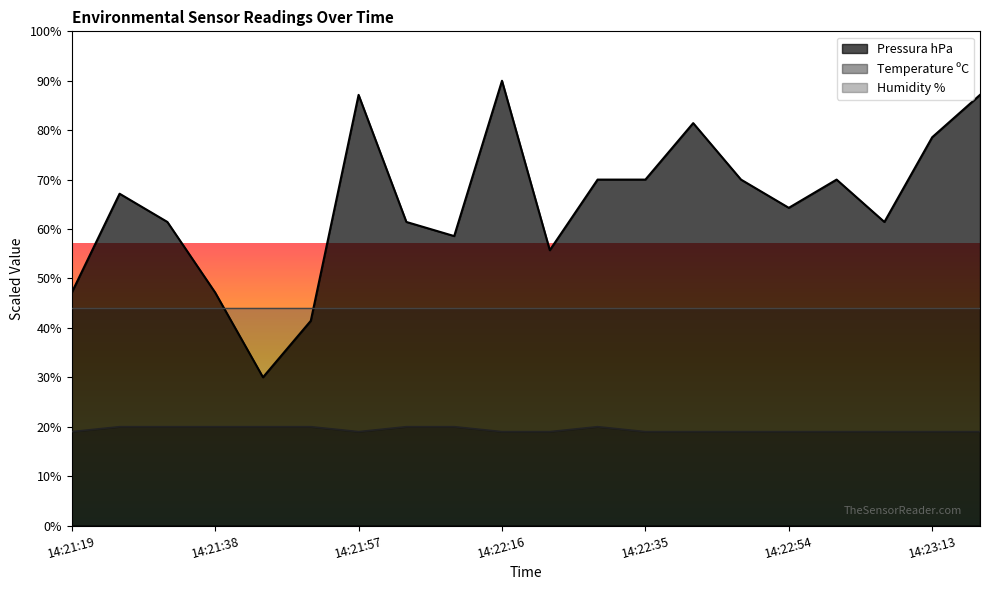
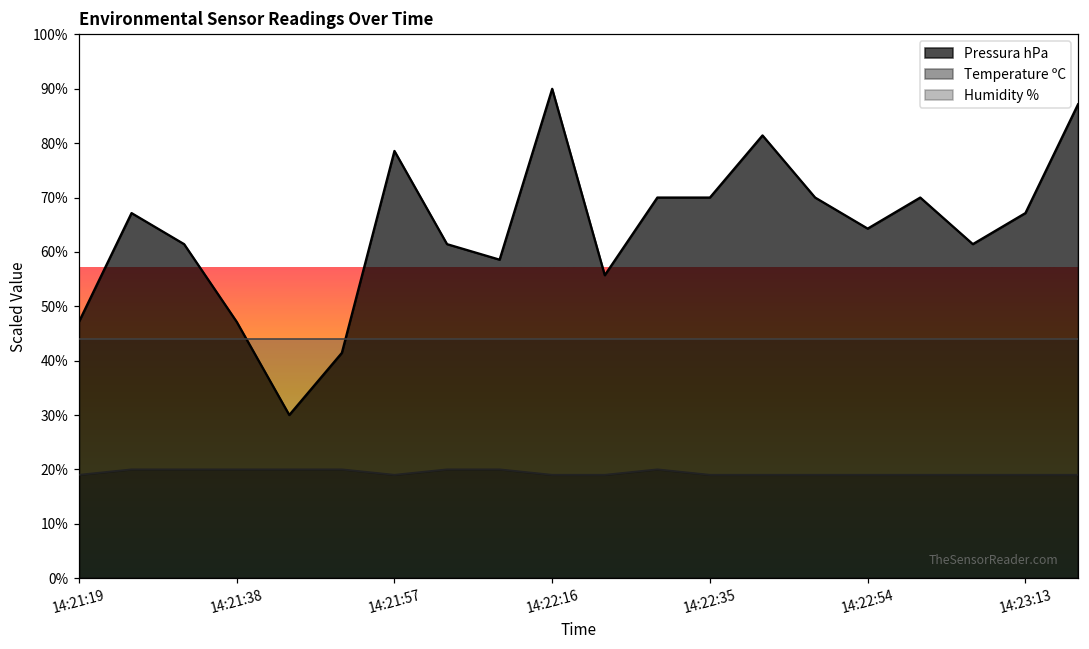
  {
    "Pressura hPa": {
      "14:21:19": "47%",
      "14:21:38": "47%",
-     "14:21:57": "87%",
+     "14:21:57": "79%",
      "14:22:16": "90%",
      "14:22:35": "70%",
      "14:22:54": "64%",
-     "14:23:13": "79%"
+     "14:23:13": "67%"
    }
  }
